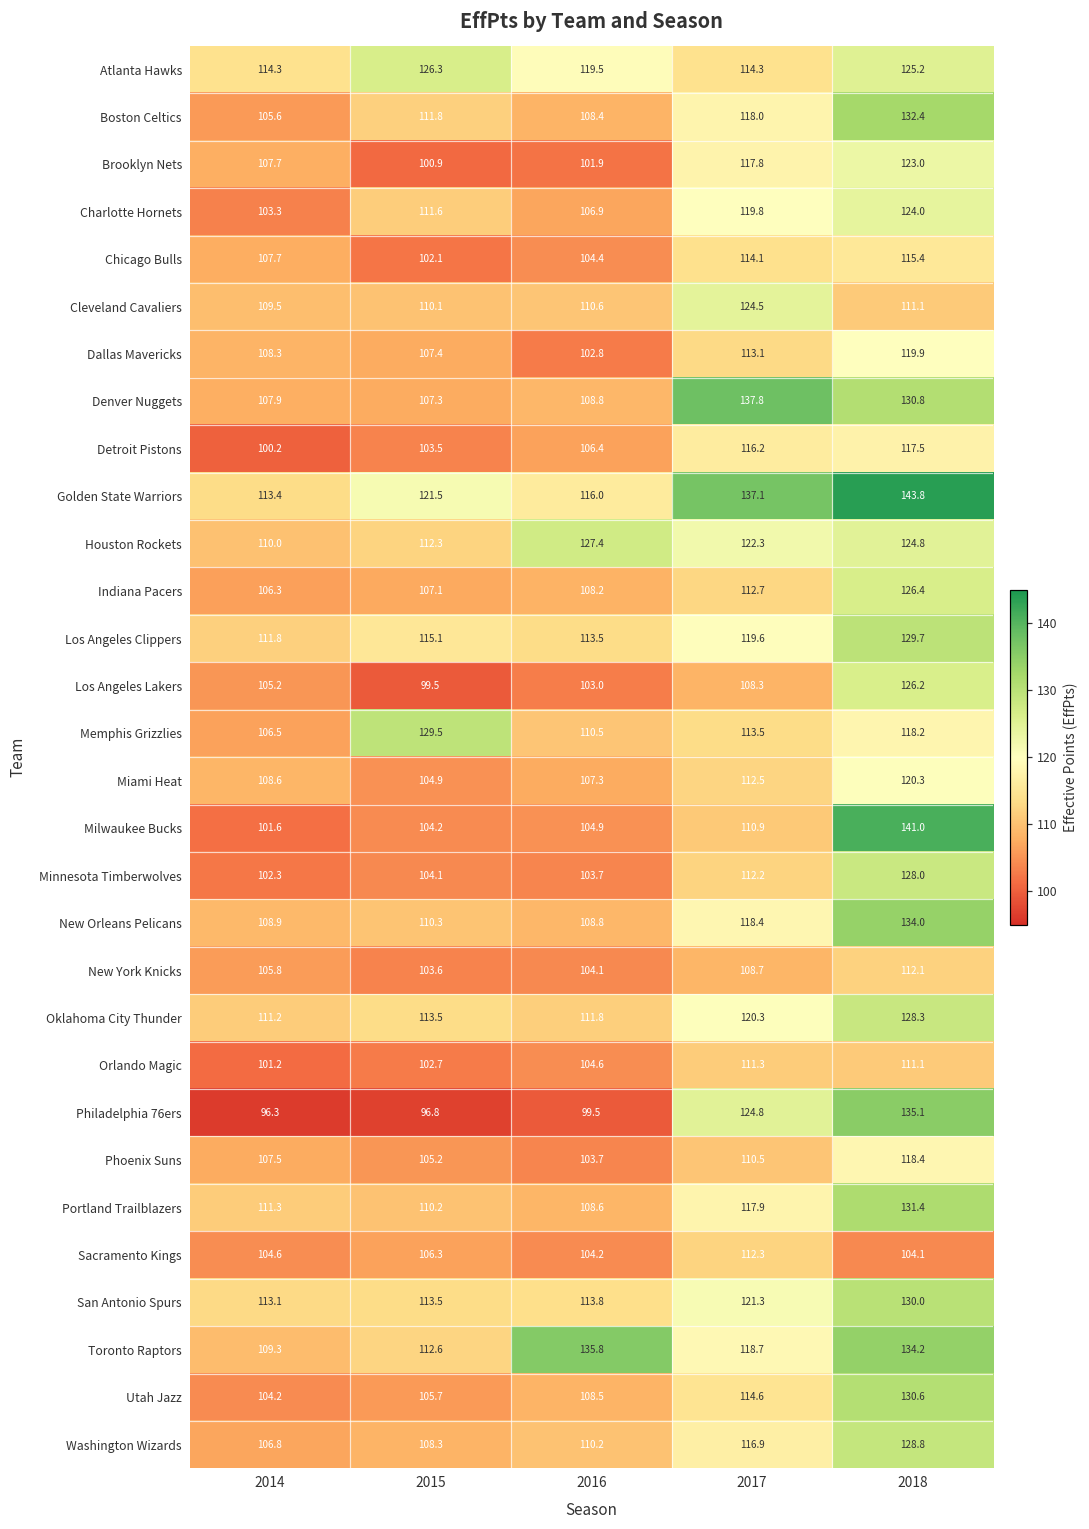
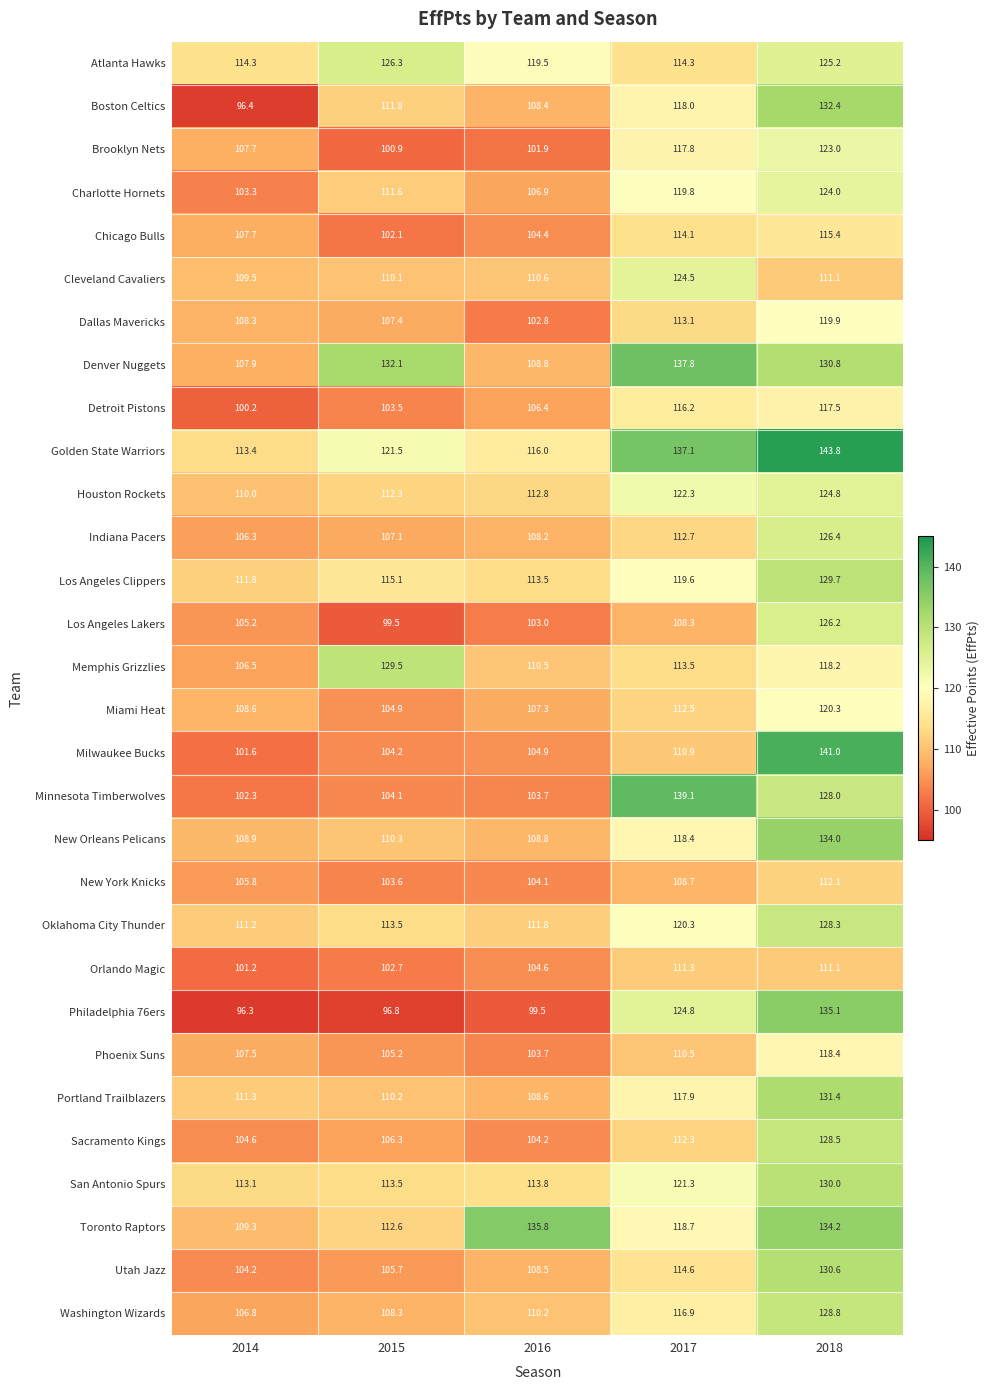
  {
    "Atlanta Hawks": {
      "2014": 114.3,
      "2015": 126.3,
      "2016": 119.5,
      "2017": 114.3,
      "2018": 125.2
    },
    "Boston Celtics": {
-     "2014": 105.6,
+     "2014": 96.4,
      "2015": 111.8,
      "2016": 108.4,
      "2017": 118.0,
      "2018": 132.4
    },
    "Brooklyn Nets": {
      "2014": 107.7,
      "2015": 100.9,
      "2016": 101.9,
      "2017": 117.8,
      "2018": 123.0
    },
    "Charlotte Hornets": {
      "2014": 103.3,
      "2015": 111.6,
      "2016": 106.9,
      "2017": 119.8,
      "2018": 124.0
    },
    "Chicago Bulls": {
      "2014": 107.7,
      "2015": 102.1,
      "2016": 104.4,
      "2017": 114.1,
      "2018": 115.4
    },
    "Cleveland Cavaliers": {
      "2014": 109.5,
      "2015": 110.1,
      "2016": 110.6,
      "2017": 124.5,
      "2018": 111.1
    },
    "Dallas Mavericks": {
      "2014": 108.3,
      "2015": 107.4,
      "2016": 102.8,
      "2017": 113.1,
      "2018": 119.9
    },
    "Denver Nuggets": {
      "2014": 107.9,
-     "2015": 107.3,
+     "2015": 132.1,
      "2016": 108.8,
      "2017": 137.8,
      "2018": 130.8
    },
    "Detroit Pistons": {
      "2014": 100.2,
      "2015": 103.5,
      "2016": 106.4,
      "2017": 116.2,
      "2018": 117.5
    },
    "Golden State Warriors": {
      "2014": 113.4,
      "2015": 121.5,
      "2016": 116.0,
      "2017": 137.1,
      "2018": 143.8
    },
    "Houston Rockets": {
      "2014": 110.0,
      "2015": 112.3,
-     "2016": 127.4,
+     "2016": 112.8,
      "2017": 122.3,
      "2018": 124.8
    },
    "Indiana Pacers": {
      "2014": 106.3,
      "2015": 107.1,
      "2016": 108.2,
      "2017": 112.7,
      "2018": 126.4
    },
    "Los Angeles Clippers": {
      "2014": 111.8,
      "2015": 115.1,
      "2016": 113.5,
      "2017": 119.6,
      "2018": 129.7
    },
    "Los Angeles Lakers": {
      "2014": 105.2,
      "2015": 99.5,
      "2016": 103.0,
      "2017": 108.3,
      "2018": 126.2
    },
    "Memphis Grizzlies": {
      "2014": 106.5,
      "2015": 129.5,
      "2016": 110.5,
      "2017": 113.5,
      "2018": 118.2
    },
    "Miami Heat": {
      "2014": 108.6,
      "2015": 104.9,
      "2016": 107.3,
      "2017": 112.5,
      "2018": 120.3
    },
    "Milwaukee Bucks": {
      "2014": 101.6,
      "2015": 104.2,
      "2016": 104.9,
      "2017": 110.9,
      "2018": 141.0
    },
    "Minnesota Timberwolves": {
      "2014": 102.3,
      "2015": 104.1,
      "2016": 103.7,
-     "2017": 112.2,
+     "2017": 139.1,
      "2018": 128.0
    },
    "New Orleans Pelicans": {
      "2014": 108.9,
      "2015": 110.3,
      "2016": 108.8,
      "2017": 118.4,
      "2018": 134.0
    },
    "New York Knicks": {
      "2014": 105.8,
      "2015": 103.6,
      "2016": 104.1,
      "2017": 108.7,
      "2018": 112.1
    },
    "Oklahoma City Thunder": {
      "2014": 111.2,
      "2015": 113.5,
      "2016": 111.8,
      "2017": 120.3,
      "2018": 128.3
    },
    "Orlando Magic": {
      "2014": 101.2,
      "2015": 102.7,
      "2016": 104.6,
      "2017": 111.3,
      "2018": 111.1
    },
    "Philadelphia 76ers": {
      "2014": 96.3,
      "2015": 96.8,
      "2016": 99.5,
      "2017": 124.8,
      "2018": 135.1
    },
    "Phoenix Suns": {
      "2014": 107.5,
      "2015": 105.2,
      "2016": 103.7,
      "2017": 110.5,
      "2018": 118.4
    },
    "Portland Trailblazers": {
      "2014": 111.3,
      "2015": 110.2,
      "2016": 108.6,
      "2017": 117.9,
      "2018": 131.4
    },
    "Sacramento Kings": {
      "2014": 104.6,
      "2015": 106.3,
      "2016": 104.2,
      "2017": 112.3,
-     "2018": 104.1
+     "2018": 128.5
    },
    "San Antonio Spurs": {
      "2014": 113.1,
      "2015": 113.5,
      "2016": 113.8,
      "2017": 121.3,
      "2018": 130.0
    },
    "Toronto Raptors": {
      "2014": 109.3,
      "2015": 112.6,
      "2016": 135.8,
      "2017": 118.7,
      "2018": 134.2
    },
    "Utah Jazz": {
      "2014": 104.2,
      "2015": 105.7,
      "2016": 108.5,
      "2017": 114.6,
      "2018": 130.6
    },
    "Washington Wizards": {
      "2014": 106.8,
      "2015": 108.3,
      "2016": 110.2,
      "2017": 116.9,
      "2018": 128.8
    }
  }
